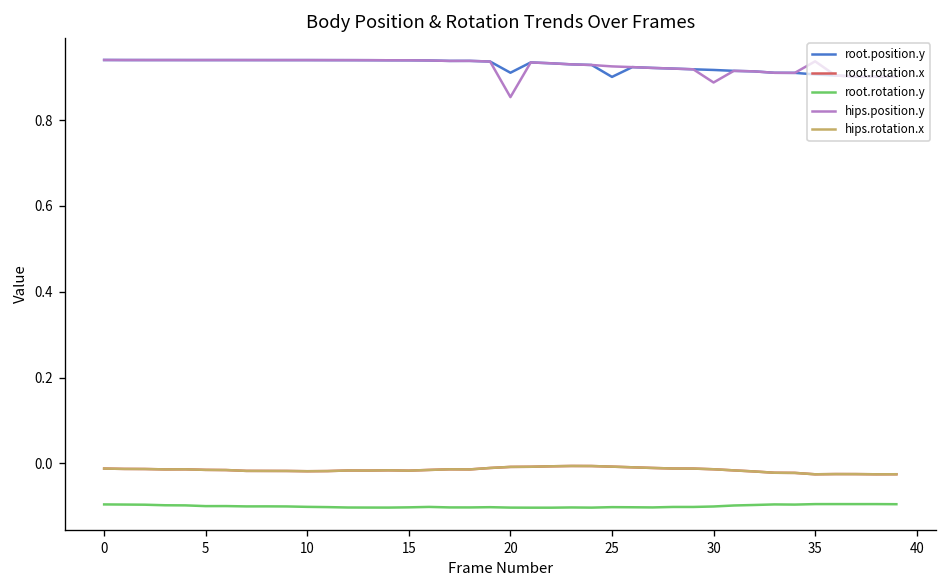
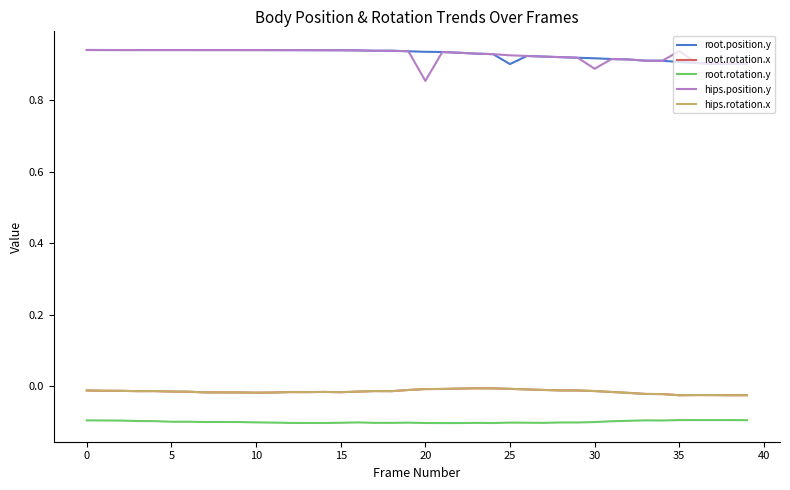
  {
    "root.position.y": {
-     "20": 0.91,
+     "20": 0.94,
      "25": 0.90,
      "30": 0.92
    },
    "hips.rotation.x": {
      "0": -0.01,
      "5": -0.01,
      "10": -0.02,
      "15": -0.02,
      "20": -0.01,
      "25": -0.01,
      "30": -0.01,
      "35": -0.03
    },
    "root.rotation.y": {
      "0": -0.10,
      "5": -0.10,
      "10": -0.10,
      "15": -0.10,
      "20": -0.10,
      "25": -0.10,
      "30": -0.10,
      "35": -0.09
    },
    "hips.position.y": {
      "20": 0.85,
      "25": 0.93,
      "30": 0.89
    }
  }
